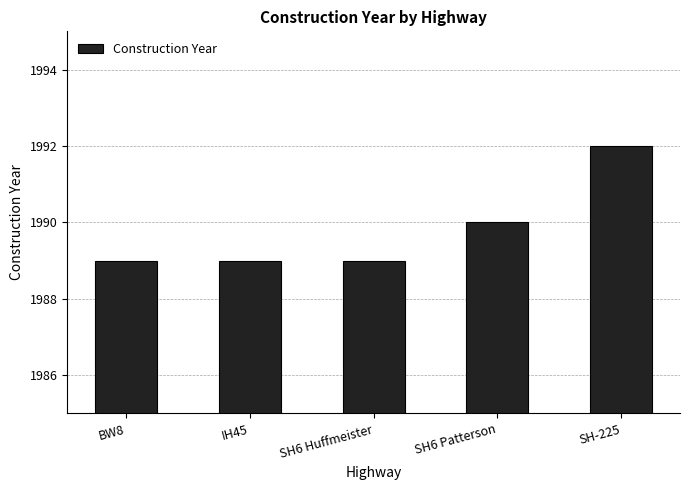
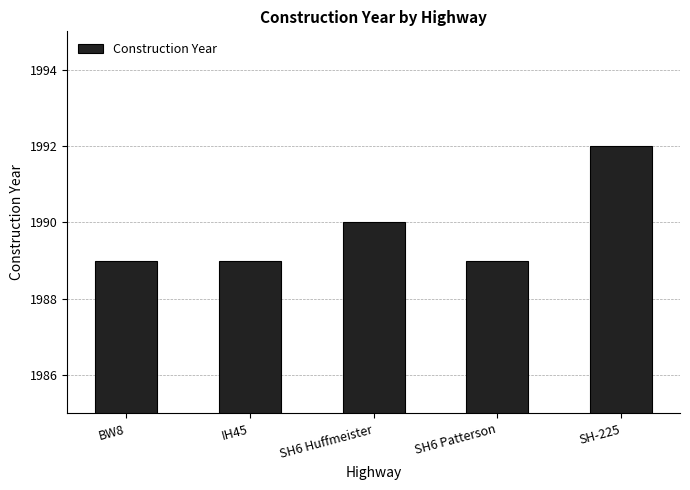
  {
    "BW8": 1989,
    "IH45": 1989,
-   "SH6 Huffmeister": 1989,
-   "SH6 Patterson": 1990,
+   "SH6 Huffmeister": 1990,
+   "SH6 Patterson": 1989,
    "SH-225": 1992
  }
